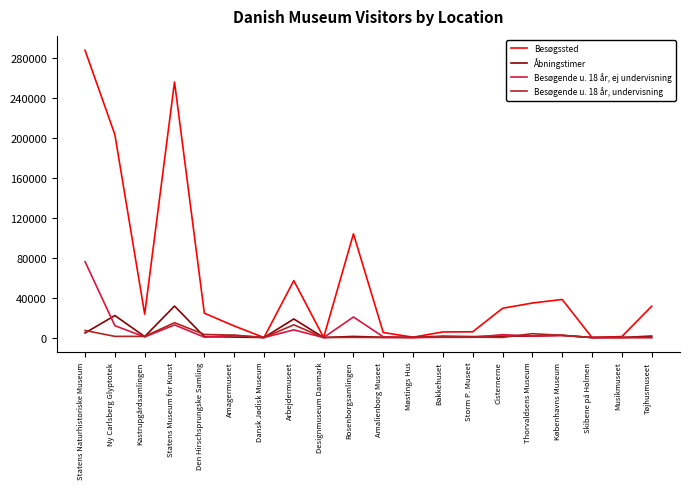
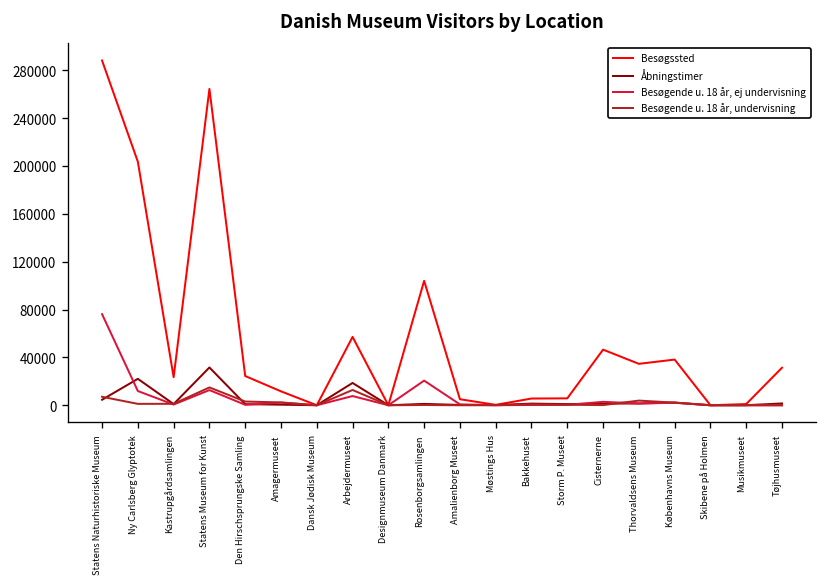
  {
    "Besøgssted": {
      "Statens Naturhistoriske Museum": 290000,
      "Ny Carlsberg Glyptotek": 200000,
      "Kastrupgårdsamlingen": 20000,
-     "Statens Museum for Kunst": 256000,
+     "Statens Museum for Kunst": 264000,
      "Den Hirschsprungske Samling": 20000,
      "Amagermuseet": 10000,
      "Arbejdermuseet": 60000,
      "Rosenborgsamlingen": 100000,
      "Amalienborg Museet": 10000,
      "Bakkehuset": 10000,
      "Storm P. Museet": 10000,
-     "Cisternerne": 30000,
+     "Cisternerne": 50000,
      "Thorvaldsens Museum": 30000,
      "Københavns Museum": 40000,
      "Tøjhusmuseet": 30000
    },
    "Åbningstimer": {
      "Ny Carlsberg Glyptotek": 20000,
      "Statens Museum for Kunst": 30000,
      "Arbejdermuseet": 20000
    }
  }
